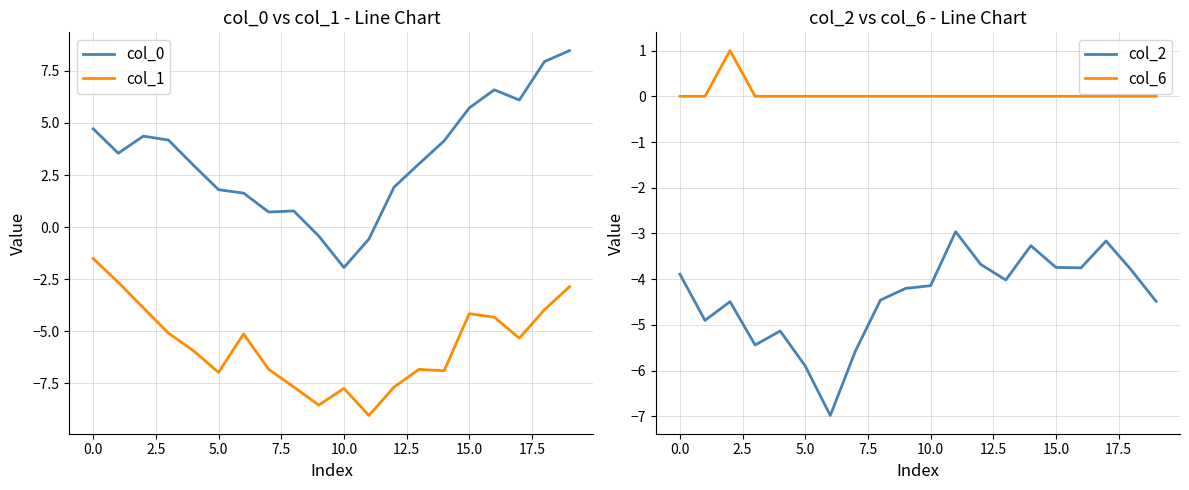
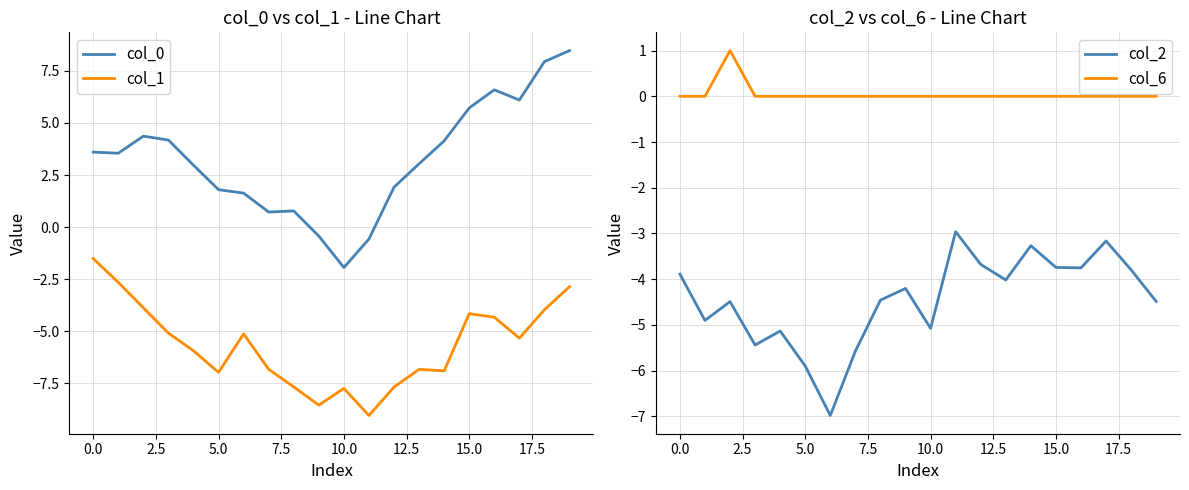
  {
    "col_0 vs col_1 - Line Chart": {
      "col_0": {
-       "0.0": 4.7,
+       "0.0": 3.6,
        "5.0": 1.8,
        "10.0": -1.9,
        "15.0": 5.7
      },
      "col_1": {
        "0.0": -1.5,
        "5.0": -7.0,
        "10.0": -7.7,
        "15.0": -4.2
      }
    },
    "col_2 vs col_6 - Line Chart": {
      "col_2": {
        "0.0": -3.9,
        "5.0": -5.9,
-       "10.0": -4.1,
+       "10.0": -5.1,
        "15.0": -3.7
      },
      "col_6": {
        "0.0": 0.0,
        "5.0": 0.0,
        "10.0": 0.0,
        "15.0": 0.0
      }
    }
  }
